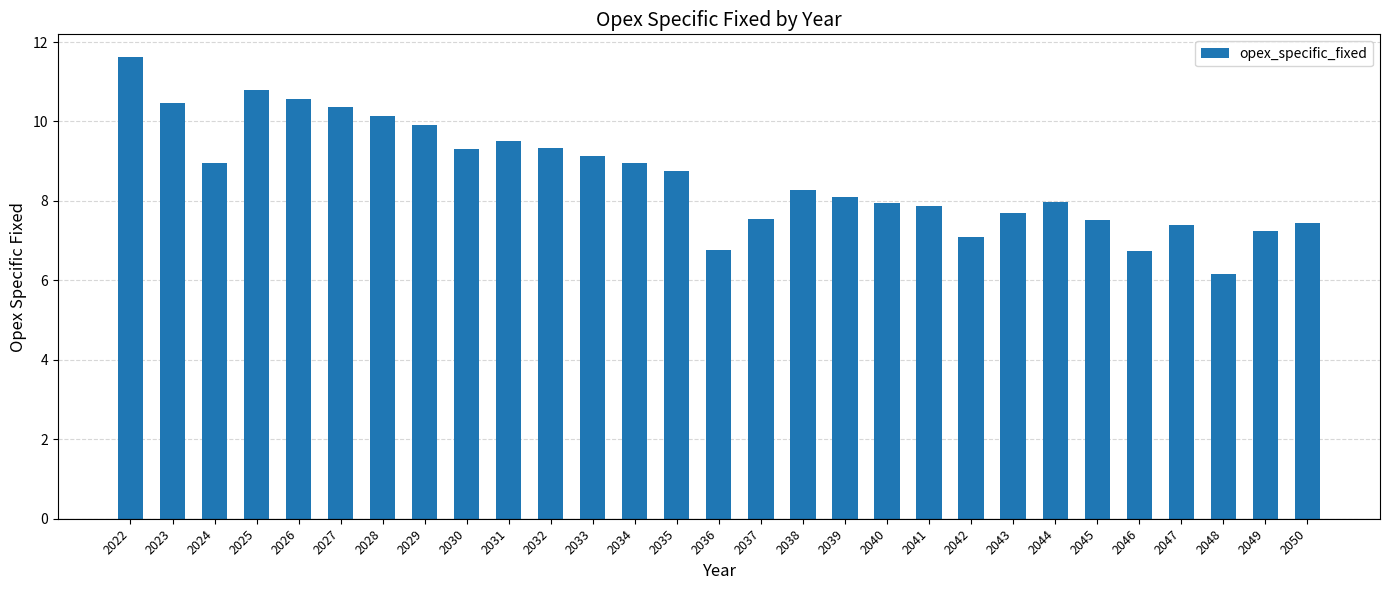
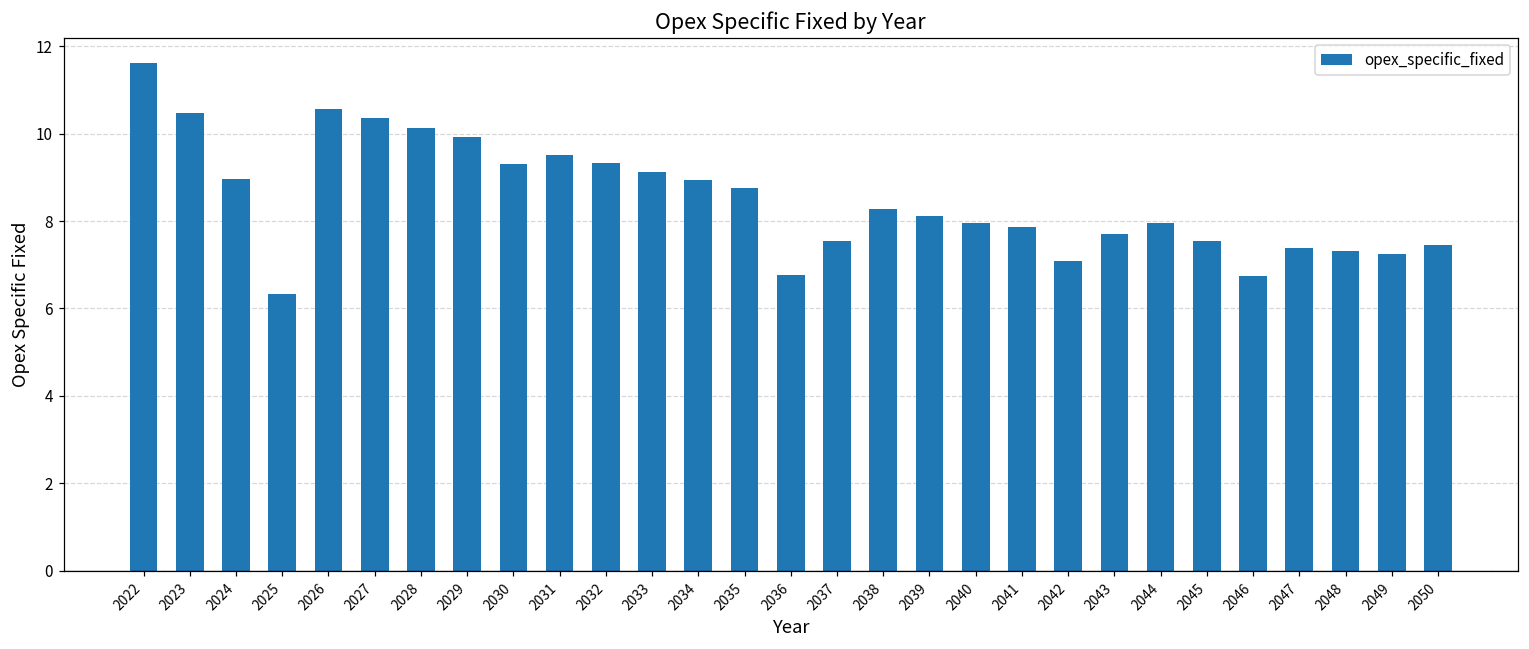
  {
    "2022": 11.6,
    "2023": 10.5,
    "2024": 9.0,
-   "2025": 10.8,
+   "2025": 6.3,
    "2026": 10.6,
    "2027": 10.4,
    "2028": 10.1,
    "2029": 9.9,
    "2030": 9.3,
    "2031": 9.5,
    "2032": 9.3,
    "2033": 9.1,
    "2034": 8.9,
    "2035": 8.8,
    "2036": 6.8,
    "2037": 7.6,
    "2038": 8.3,
    "2039": 8.1,
    "2040": 7.9,
    "2041": 7.9,
    "2042": 7.1,
    "2043": 7.7,
    "2044": 8.0,
    "2045": 7.5,
    "2046": 6.7,
    "2047": 7.4,
-   "2048": 6.2,
+   "2048": 7.3,
    "2049": 7.2,
    "2050": 7.5
  }
